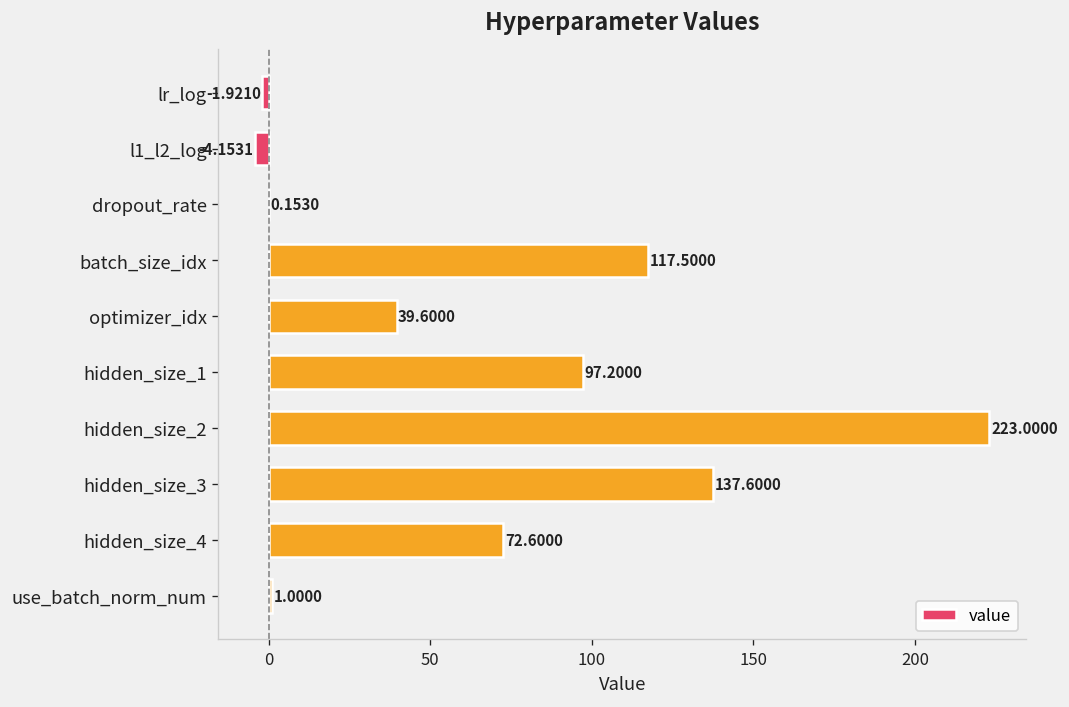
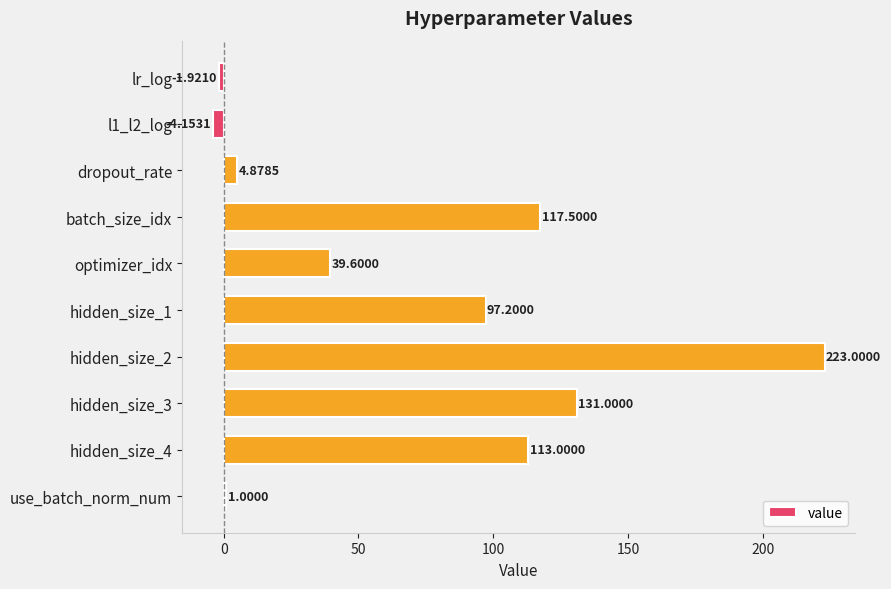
  {
    "lr_log": -1.9210,
    "l1_l2_log": -4.1531,
-   "dropout_rate": 0.1530,
+   "dropout_rate": 4.8785,
    "batch_size_idx": 117.5000,
    "optimizer_idx": 39.6000,
    "hidden_size_1": 97.2000,
    "hidden_size_2": 223.0000,
-   "hidden_size_3": 137.6000,
-   "hidden_size_4": 72.6000,
+   "hidden_size_3": 131.0000,
+   "hidden_size_4": 113.0000,
    "use_batch_norm_num": 1.0000
  }
